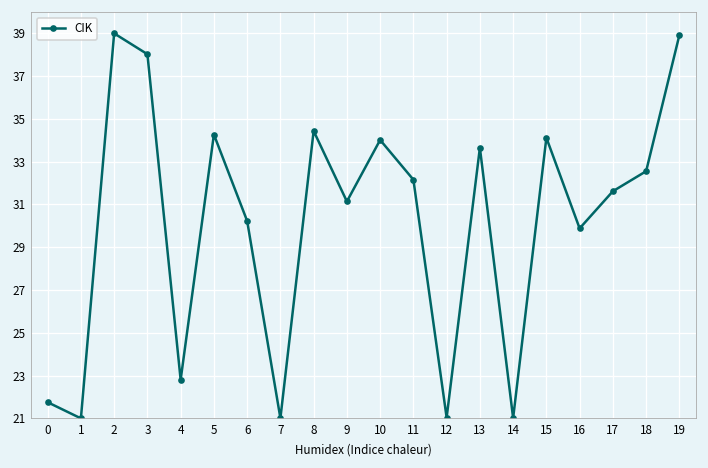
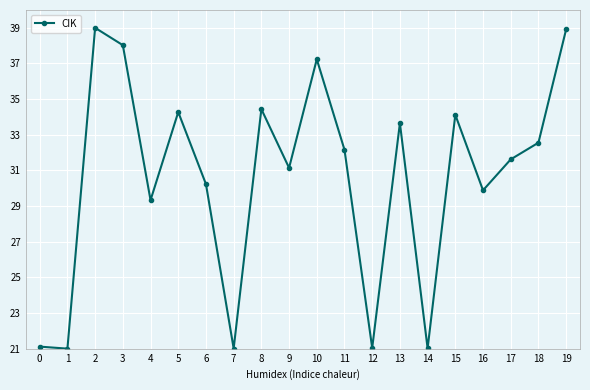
  {
-   "0": 21.8,
+   "0": 21.1,
    "1": 21.0,
    "2": 39.0,
    "3": 38.0,
-   "4": 22.8,
+   "4": 29.3,
    "5": 34.3,
    "6": 30.2,
    "7": 21.0,
    "8": 34.4,
    "9": 31.1,
-   "10": 34.0,
+   "10": 37.2,
    "11": 32.2,
    "12": 21.0,
    "13": 33.7,
    "14": 21.0,
    "15": 34.1,
    "16": 29.9,
    "17": 31.6,
    "18": 32.6,
    "19": 38.9
  }
